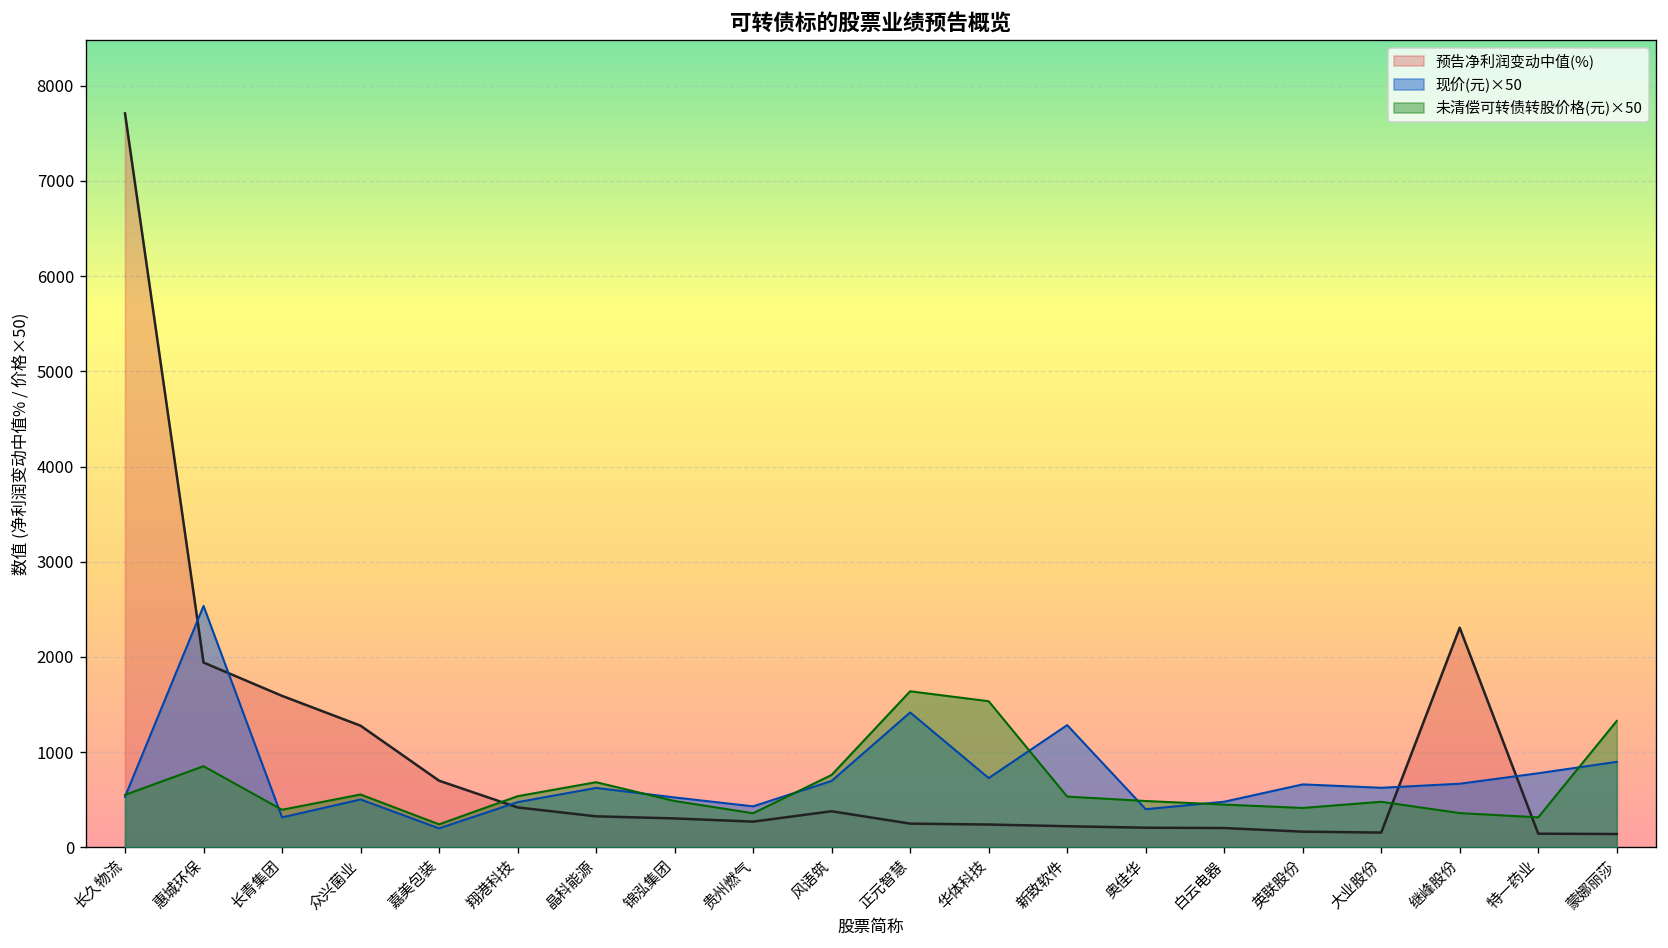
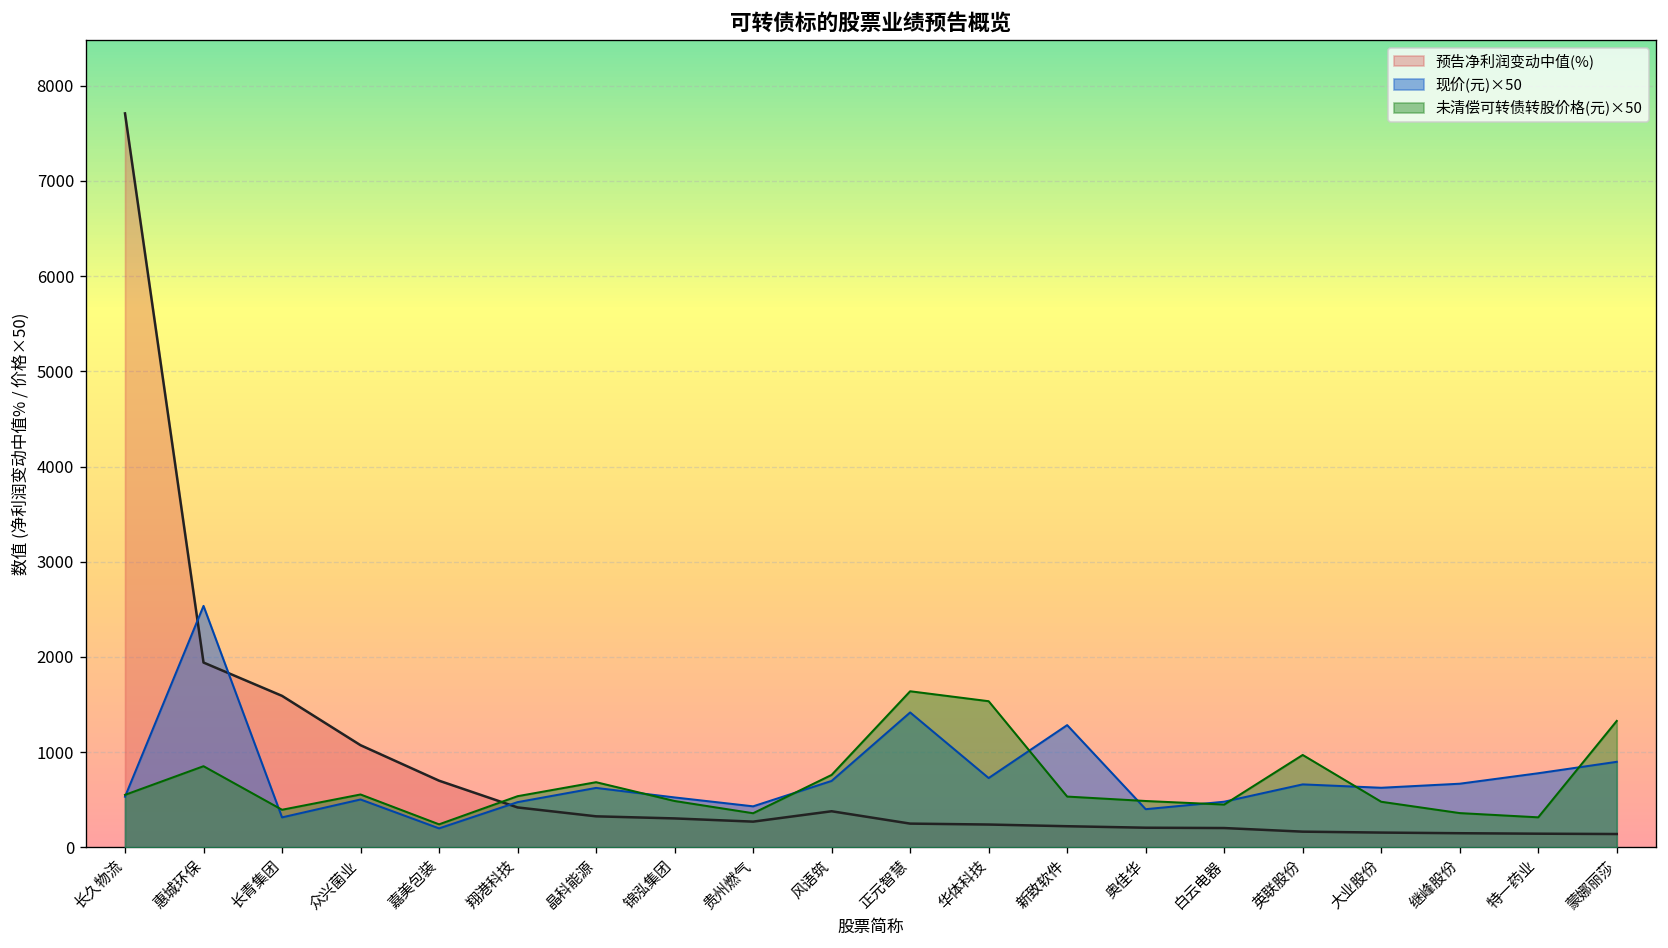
  {
    "预告净利润变动中值(%)": {
      "长久物流": 7700,
      "惠城环保": 1900,
      "长青集团": 1600,
-     "众兴菌业": 1300,
+     "众兴菌业": 1100,
      "嘉美包装": 700,
      "翔港科技": 400,
      "晶科能源": 300,
      "锦泓集团": 300,
      "贵州燃气": 300,
      "风语筑": 400,
      "正元智慧": 200,
      "华体科技": 200,
      "新致软件": 200,
      "奥佳华": 200,
      "白云电器": 200,
      "英联股份": 200,
      "大业股份": 200,
-     "继峰股份": 2300,
+     "继峰股份": 100,
      "特一药业": 100,
      "蒙娜丽莎": 100
    },
    "现价(元)×50": {
      "惠城环保": 2500,
      "长青集团": 300,
      "众兴菌业": 500,
      "嘉美包装": 200,
      "翔港科技": 500,
      "晶科能源": 600,
      "锦泓集团": 500,
      "贵州燃气": 400,
      "风语筑": 700,
      "正元智慧": 1400,
      "华体科技": 700,
      "新致软件": 1300,
      "奥佳华": 400,
      "英联股份": 700,
      "大业股份": 600,
      "继峰股份": 700,
      "特一药业": 800,
      "蒙娜丽莎": 900
    },
    "未清偿可转债转股价格(元)×50": {
      "惠城环保": 900,
      "长青集团": 400,
      "众兴菌业": 600,
      "嘉美包装": 200,
      "翔港科技": 500,
      "晶科能源": 700,
      "锦泓集团": 500,
      "贵州燃气": 400,
      "风语筑": 800,
      "正元智慧": 1600,
      "华体科技": 1500,
      "新致软件": 500,
      "奥佳华": 500,
-     "英联股份": 400,
+     "英联股份": 1000,
      "大业股份": 500,
      "继峰股份": 400,
      "特一药业": 300,
      "蒙娜丽莎": 1300
    }
  }
